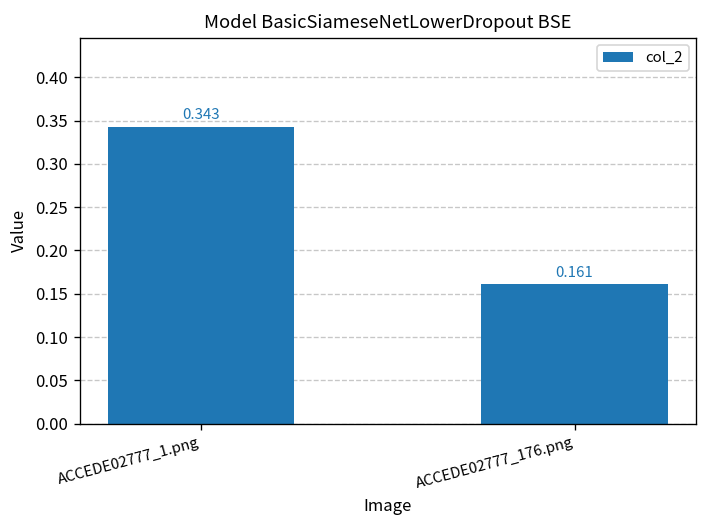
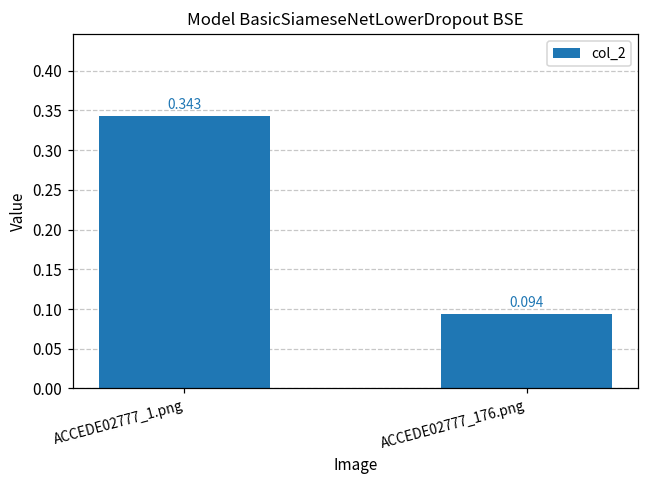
  {
    "ACCEDE02777_1.png": 0.343,
-   "ACCEDE02777_176.png": 0.161
+   "ACCEDE02777_176.png": 0.094
  }
